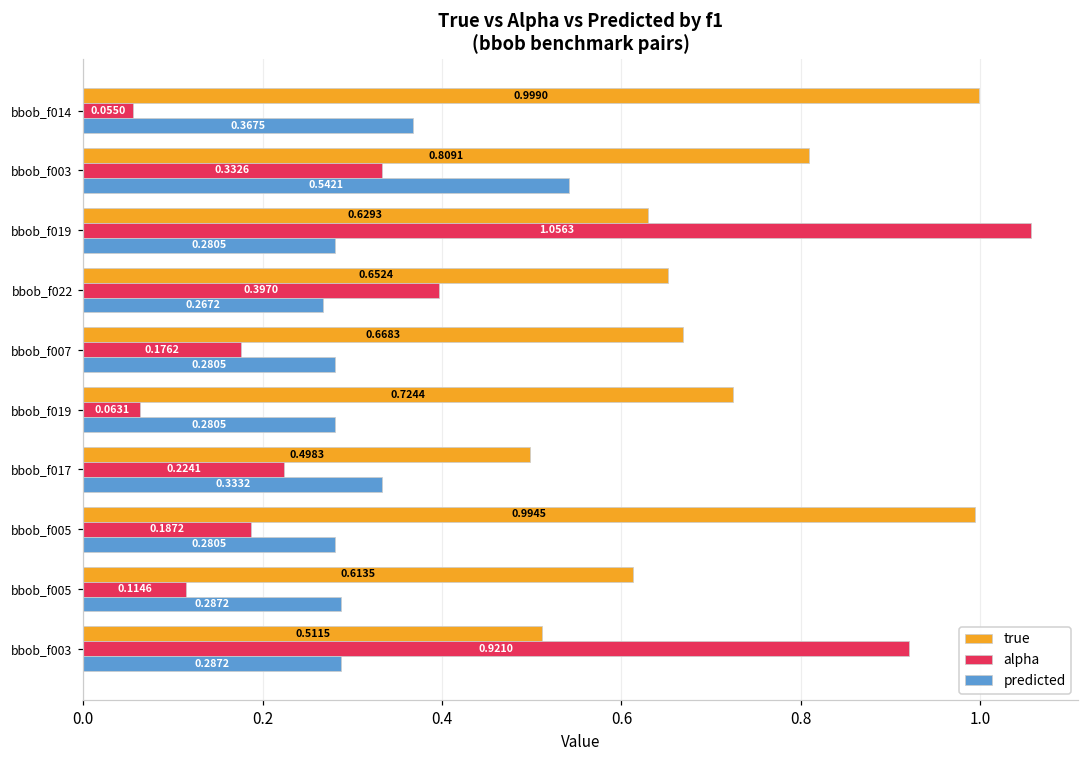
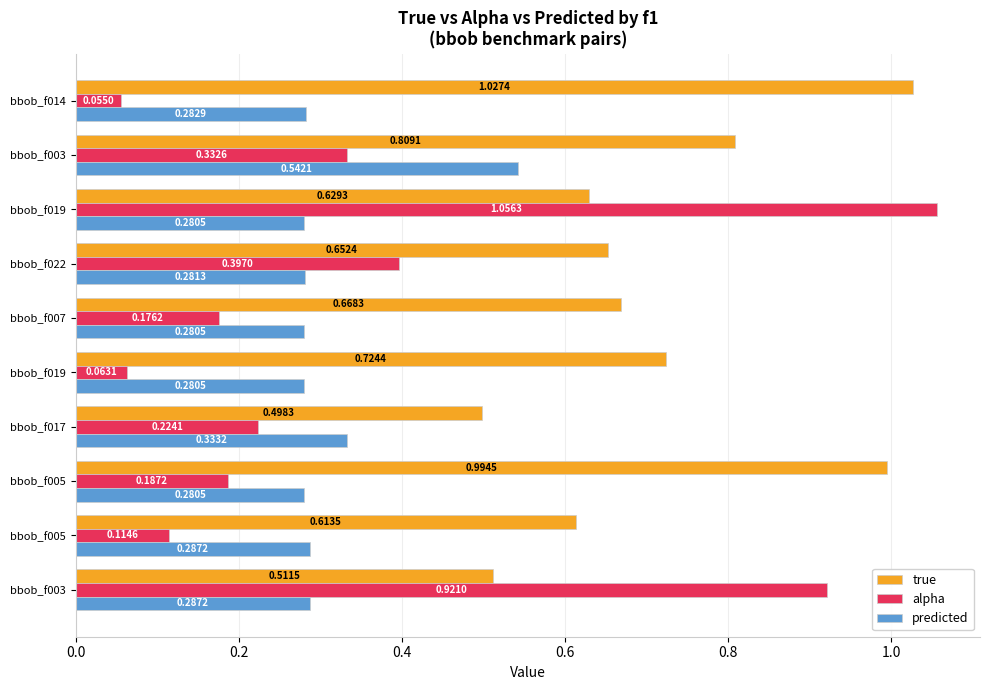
  {
    "true": {
-     "bbob_f014": 0.9990,
+     "bbob_f014": 1.0274,
      "bbob_f022": 0.6524,
      "bbob_f007": 0.6683,
      "bbob_f017": 0.4983
    },
    "alpha": {
      "bbob_f014": 0.0550,
      "bbob_f022": 0.3970,
      "bbob_f007": 0.1762,
      "bbob_f017": 0.2241
    },
    "predicted": {
-     "bbob_f014": 0.3675,
-     "bbob_f022": 0.2672,
+     "bbob_f014": 0.2829,
+     "bbob_f022": 0.2813,
      "bbob_f007": 0.2805,
      "bbob_f017": 0.3332
    }
  }
